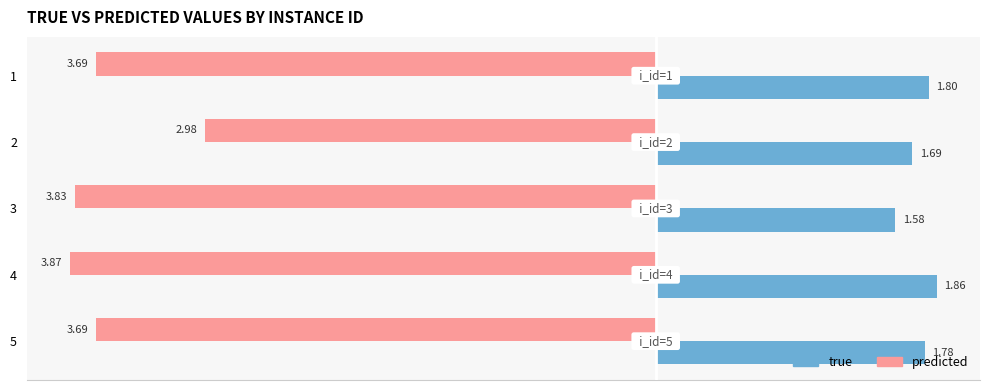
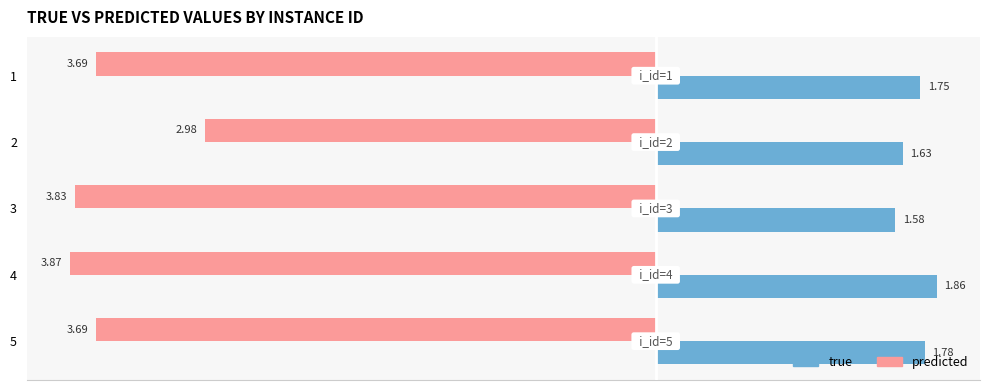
  {
    "true": {
-     "1": 1.80,
-     "2": 1.69,
+     "1": 1.75,
+     "2": 1.63,
      "3": 1.58,
      "4": 1.86,
      "5": 1.78
    }
  }
